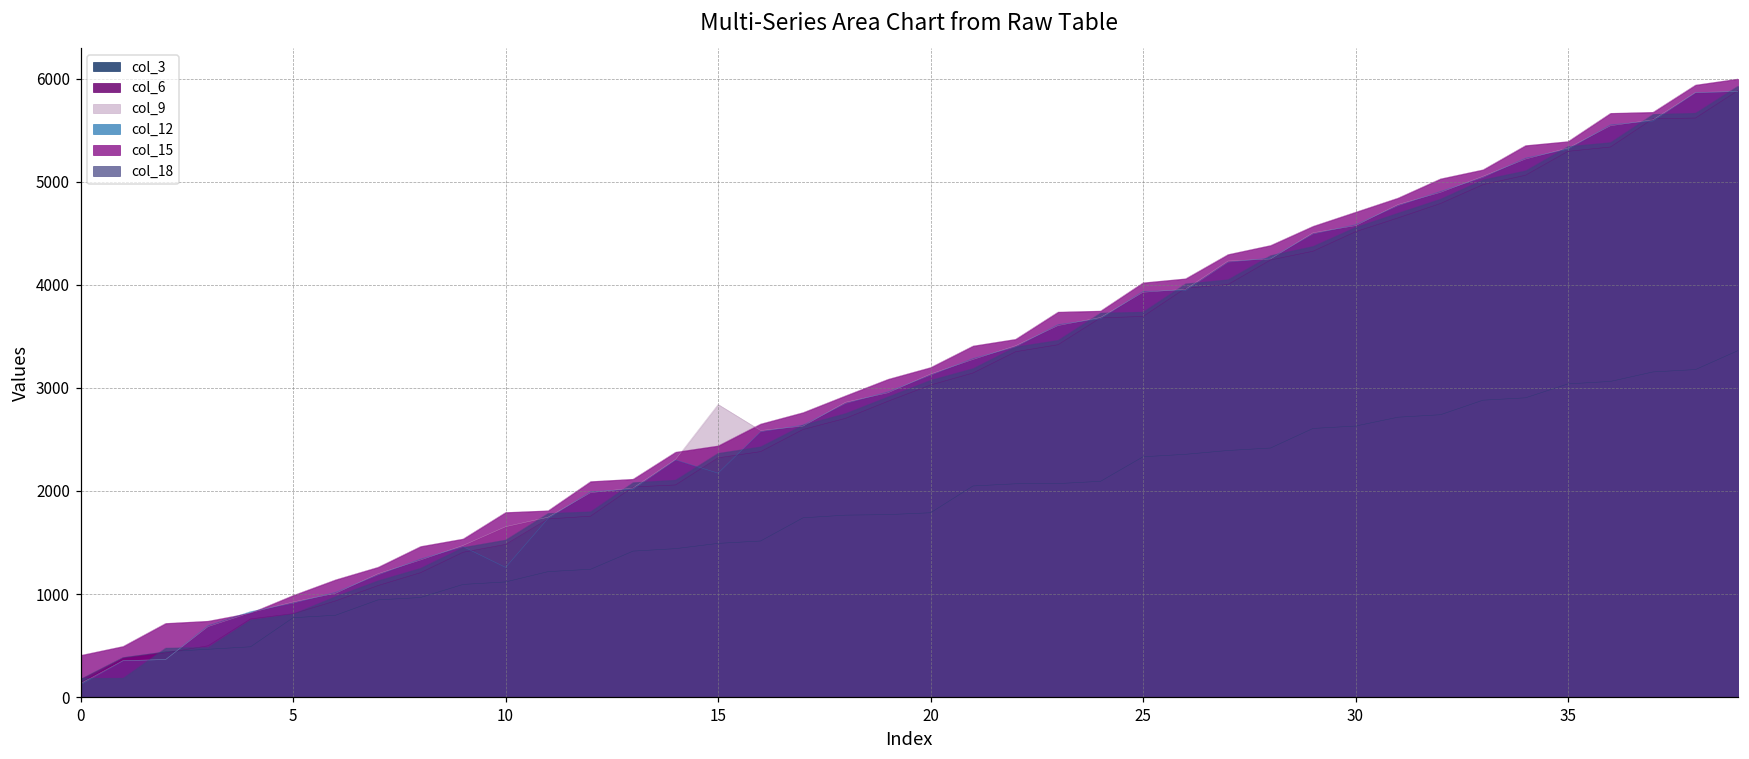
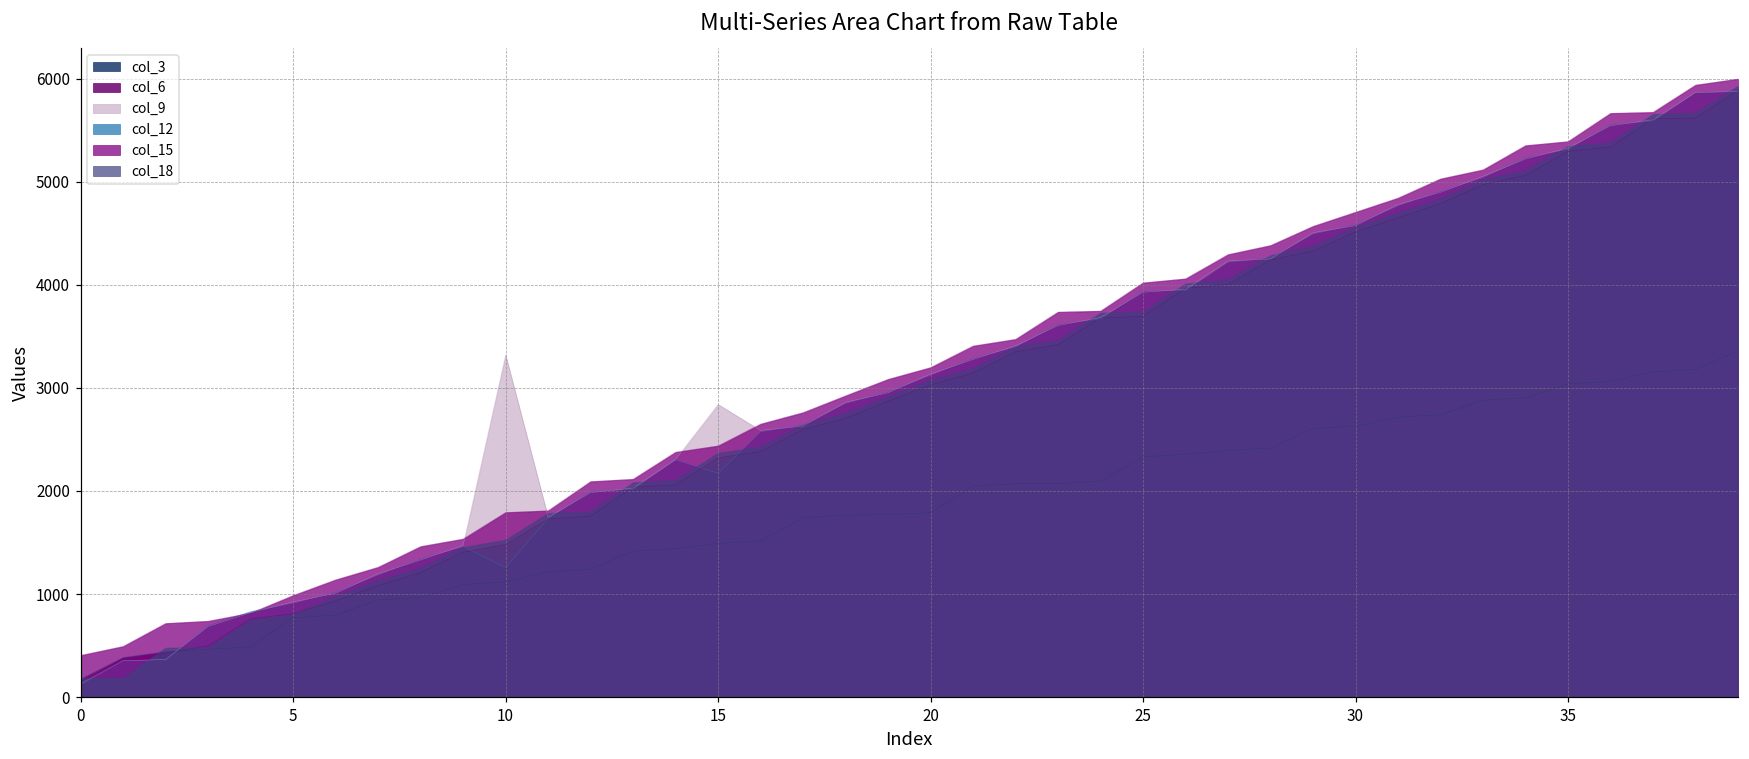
  {
    "col_9": {
-     "10": 1700,
+     "10": 3300,
      "15": 2800
    },
    "col_12": {
      "10": 1300,
      "15": 2200
    }
  }
